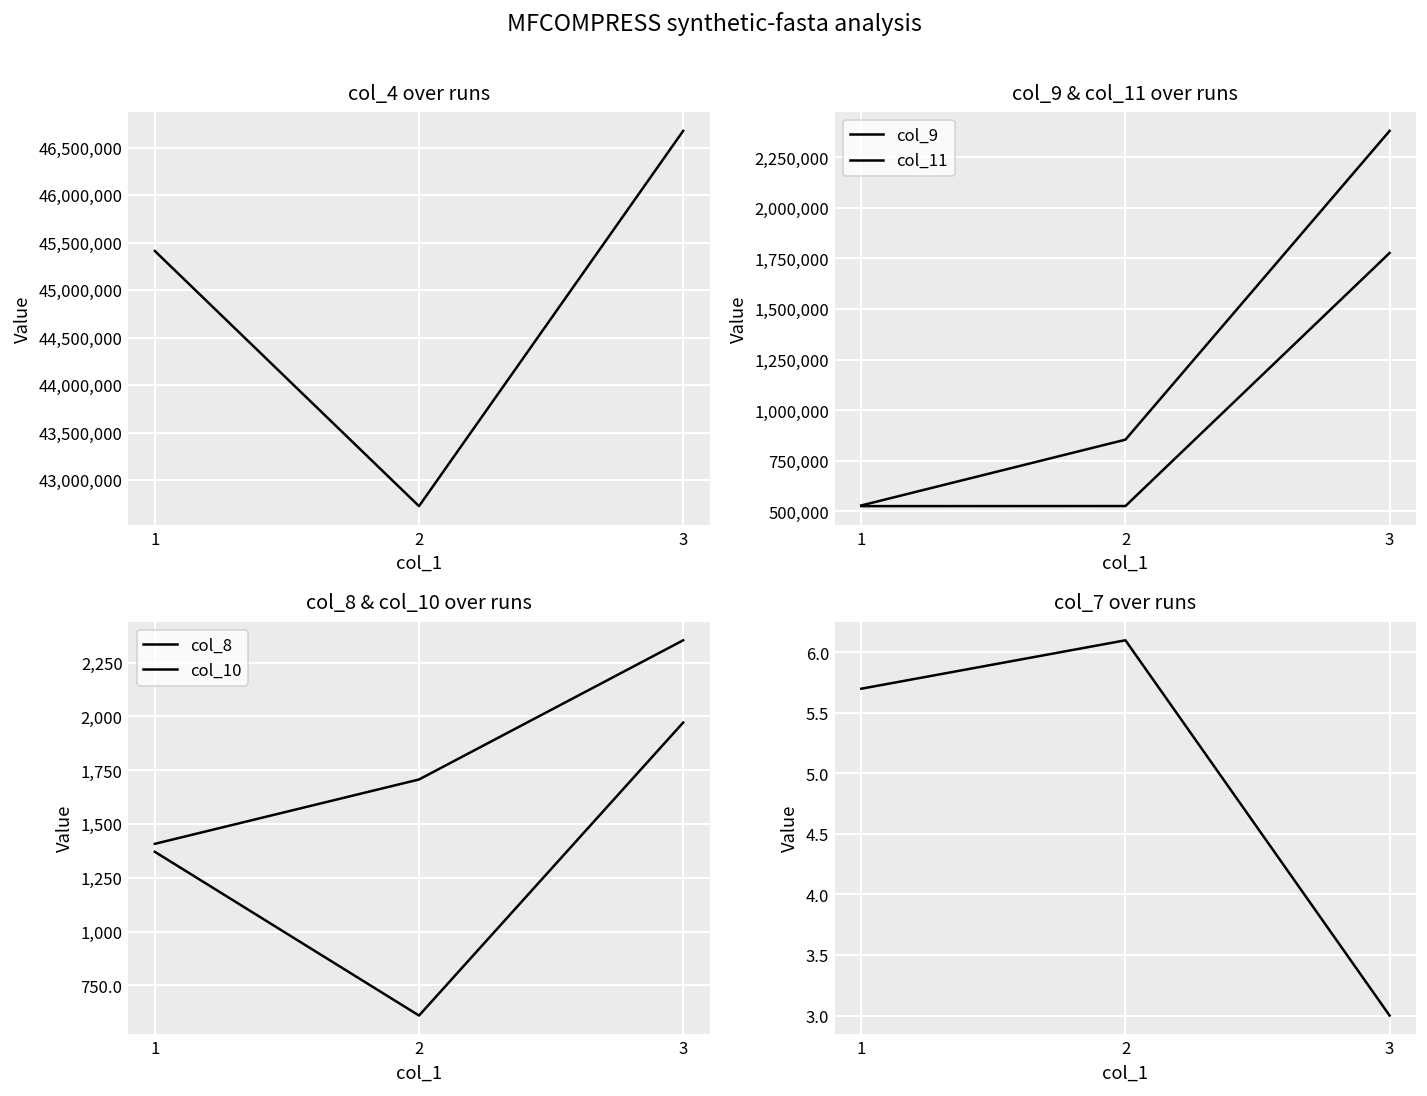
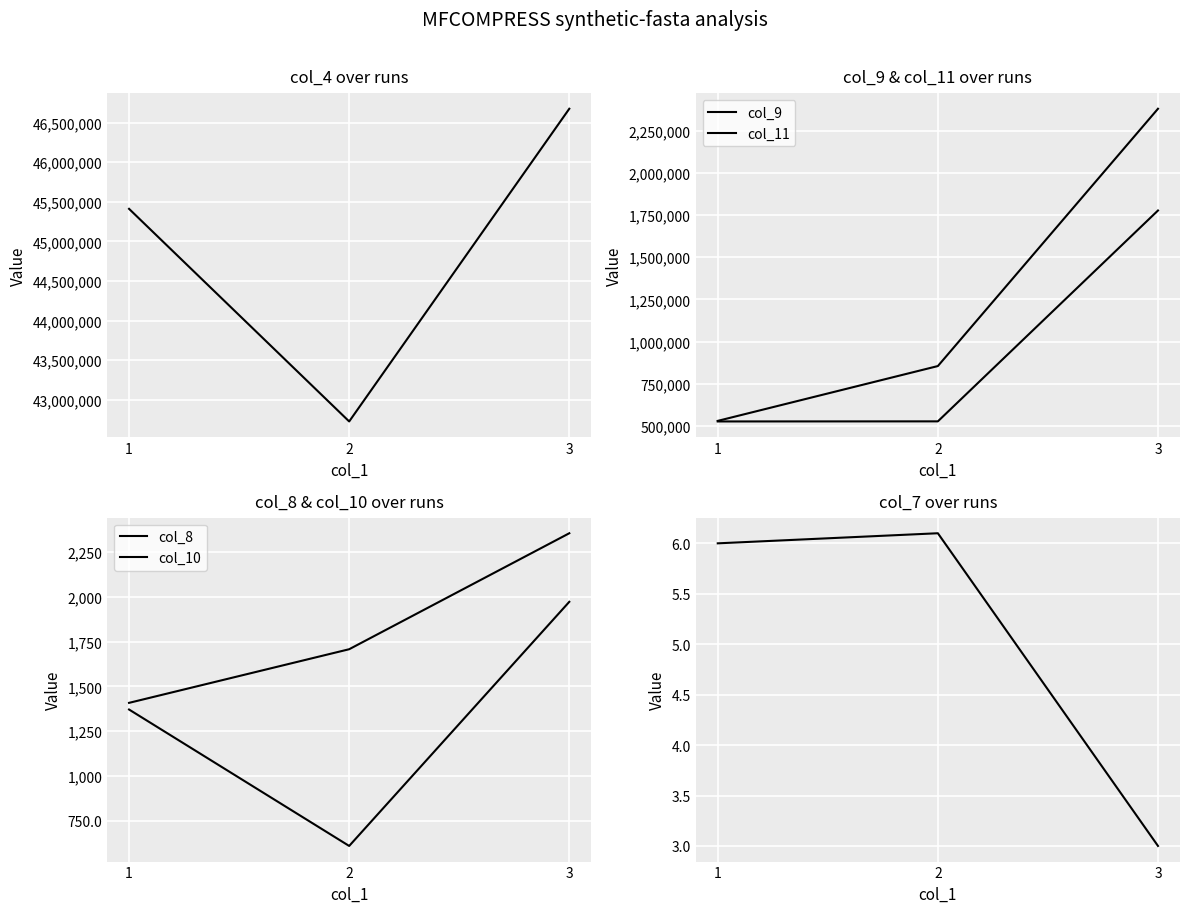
  {
    "col_4 over runs": {
      "1": "45,400,000",
      "2": "42,700,000",
      "3": "46,700,000"
    },
    "col_7 over runs": {
-     "1": "5.7",
+     "1": "6.0",
      "2": "6.1",
      "3": "3.0"
    }
  }
